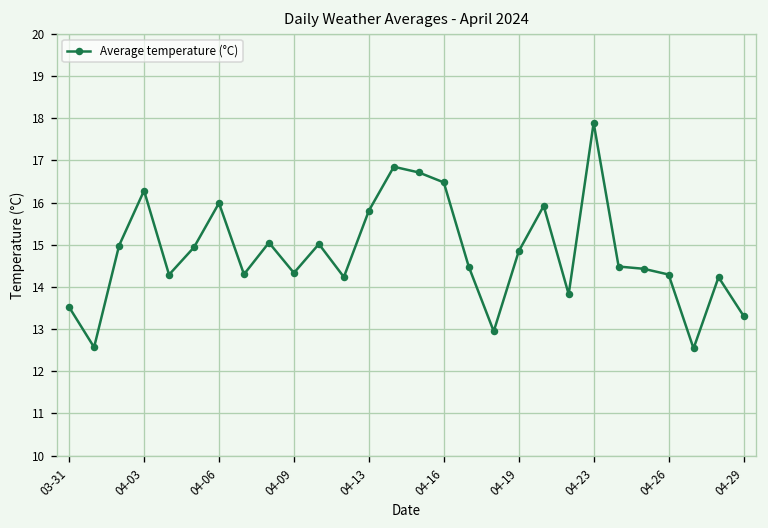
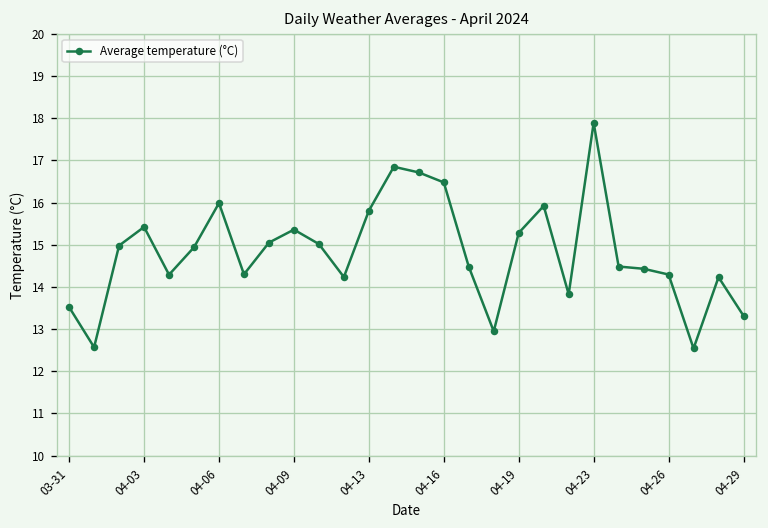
  {
    "03-31": 13.5,
-   "04-03": 16.3,
+   "04-03": 15.4,
    "04-06": 16.0,
-   "04-09": 14.3,
+   "04-09": 15.4,
    "04-13": 15.8,
    "04-16": 16.5,
-   "04-19": 14.8,
+   "04-19": 15.3,
    "04-23": 17.9,
    "04-26": 14.3,
    "04-29": 13.3
  }
